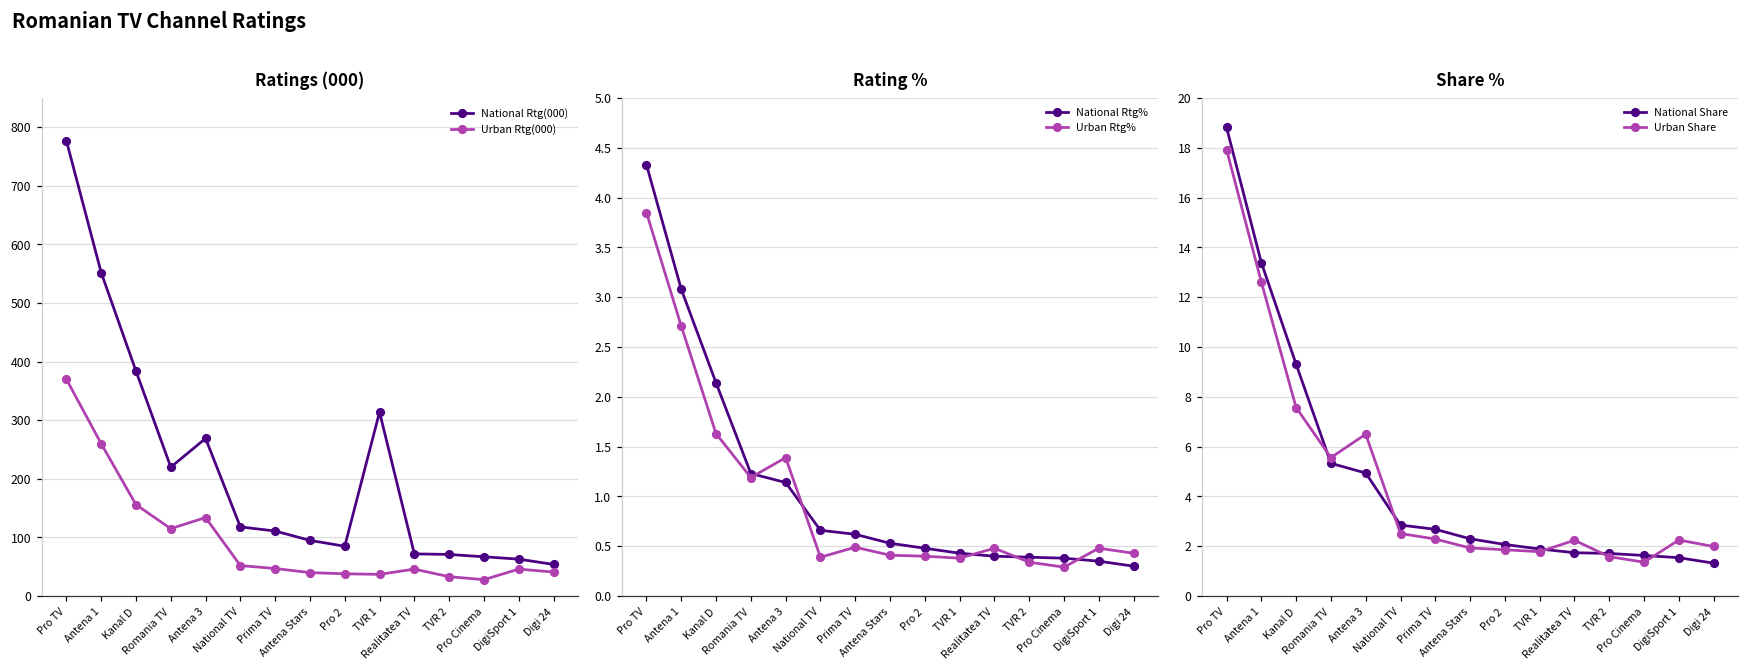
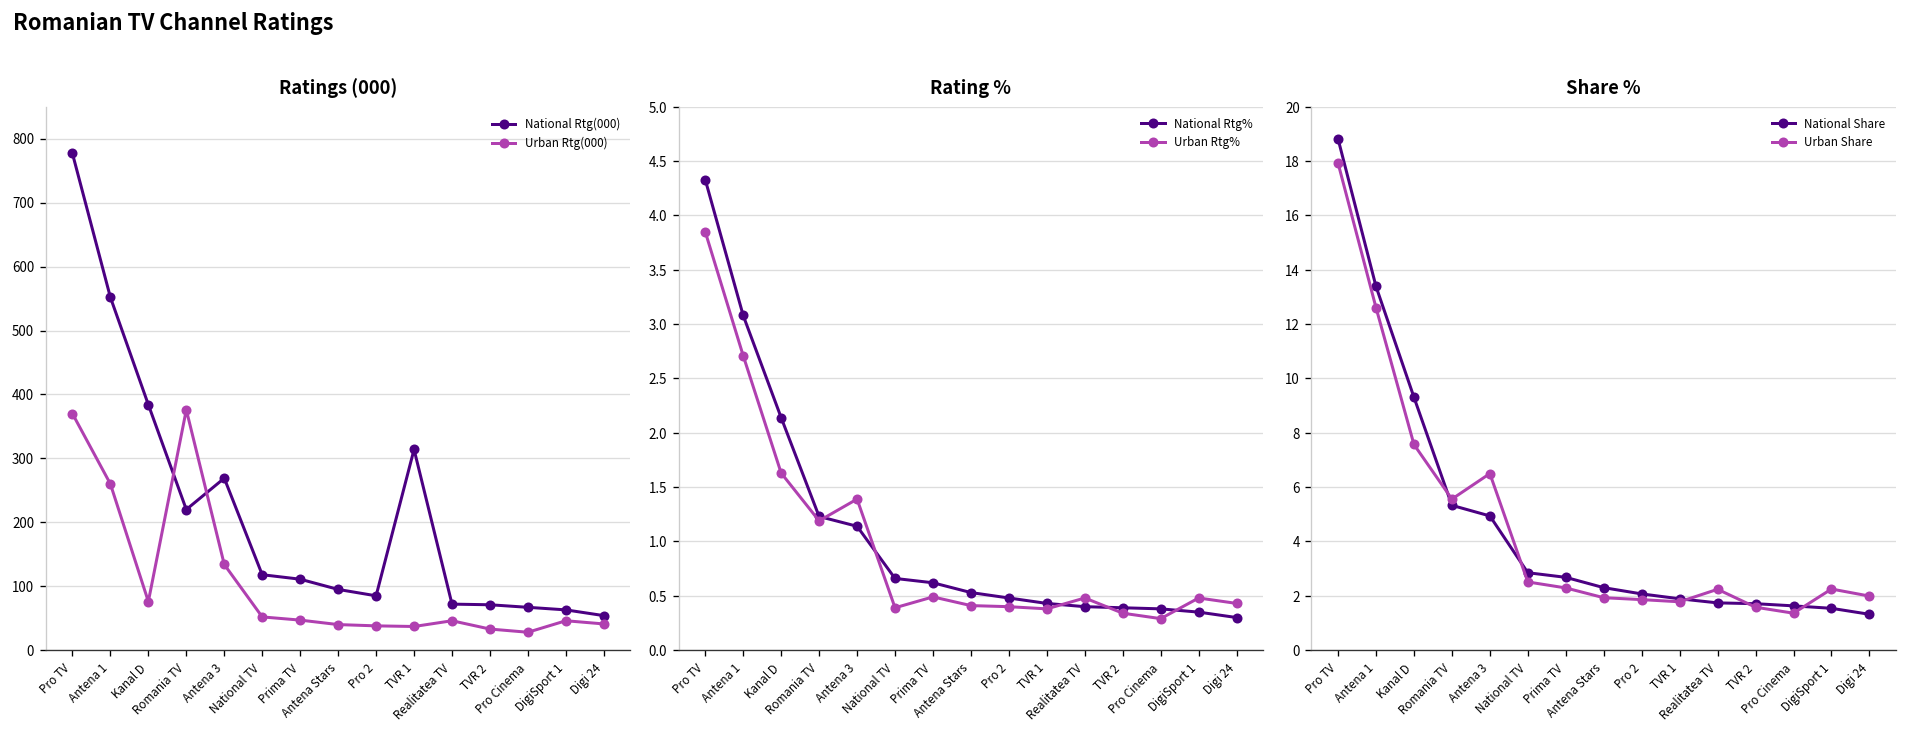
  {
    "Ratings (000)": {
      "National Rtg(000)": {
        "Pro TV": 780,
        "Antena 1": 550,
        "Kanal D": 380,
        "Romania TV": 220,
        "Antena 3": 270,
        "National TV": 120,
        "Prima TV": 110,
        "Antena Stars": 100,
        "Pro 2": 90,
        "TVR 1": 310,
        "Realitatea TV": 70,
        "TVR 2": 70,
        "Pro Cinema": 70,
        "DigiSport 1": 60,
        "Digi 24": 50
      },
      "Urban Rtg(000)": {
        "Pro TV": 370,
        "Antena 1": 260,
-       "Kanal D": 160,
-       "Romania TV": 120,
+       "Kanal D": 80,
+       "Romania TV": 380,
        "Antena 3": 130,
        "National TV": 50,
        "Prima TV": 50,
        "Antena Stars": 40,
        "Pro 2": 40,
        "TVR 1": 40,
        "Realitatea TV": 50,
        "TVR 2": 30,
        "Pro Cinema": 30,
        "DigiSport 1": 50,
        "Digi 24": 40
      }
    },
    "Rating %": {
      "National Rtg%": {
        "Pro TV": 4.3,
        "Antena 1": 3.1,
        "Kanal D": 2.1,
        "Romania TV": 1.2,
        "Antena 3": 1.1,
        "National TV": 0.7,
        "Prima TV": 0.6,
        "Antena Stars": 0.5,
        "Pro 2": 0.5,
        "TVR 1": 0.4,
        "Realitatea TV": 0.4,
        "TVR 2": 0.4,
        "Pro Cinema": 0.4,
        "DigiSport 1": 0.4,
        "Digi 24": 0.3
      },
      "Urban Rtg%": {
        "Pro TV": 3.9,
        "Antena 1": 2.7,
        "Kanal D": 1.6,
        "Romania TV": 1.2,
        "Antena 3": 1.4,
        "National TV": 0.4,
        "Prima TV": 0.5,
        "Antena Stars": 0.4,
        "Pro 2": 0.4,
        "TVR 1": 0.4,
        "Realitatea TV": 0.5,
        "TVR 2": 0.3,
        "Pro Cinema": 0.3,
        "DigiSport 1": 0.5,
        "Digi 24": 0.4
      }
    },
    "Share %": {
      "National Share": {
        "Pro TV": 18.8,
        "Antena 1": 13.4,
        "Kanal D": 9.3,
        "Romania TV": 5.3,
        "Antena 3": 4.9,
        "National TV": 2.9,
        "Prima TV": 2.7,
        "Antena Stars": 2.3,
        "Pro 2": 2.1,
        "Realitatea TV": 1.7,
        "TVR 2": 1.7,
        "Pro Cinema": 1.6,
        "DigiSport 1": 1.5,
        "Digi 24": 1.3
      },
      "Urban Share": {
        "Pro TV": 17.9,
        "Antena 1": 12.6,
        "Kanal D": 7.6,
        "Romania TV": 5.6,
        "Antena 3": 6.5,
        "National TV": 2.5,
        "Prima TV": 2.3,
        "Antena Stars": 1.9,
        "Pro 2": 1.9,
        "Realitatea TV": 2.2,
        "TVR 2": 1.6,
        "Pro Cinema": 1.4,
        "DigiSport 1": 2.3,
        "Digi 24": 2.0
      }
    }
  }
